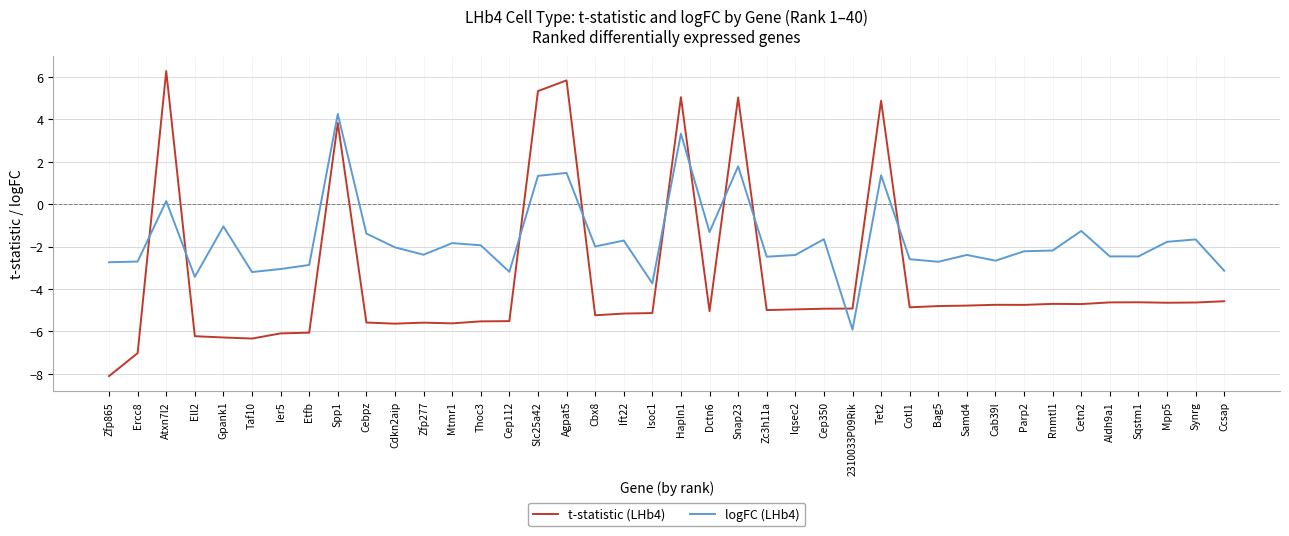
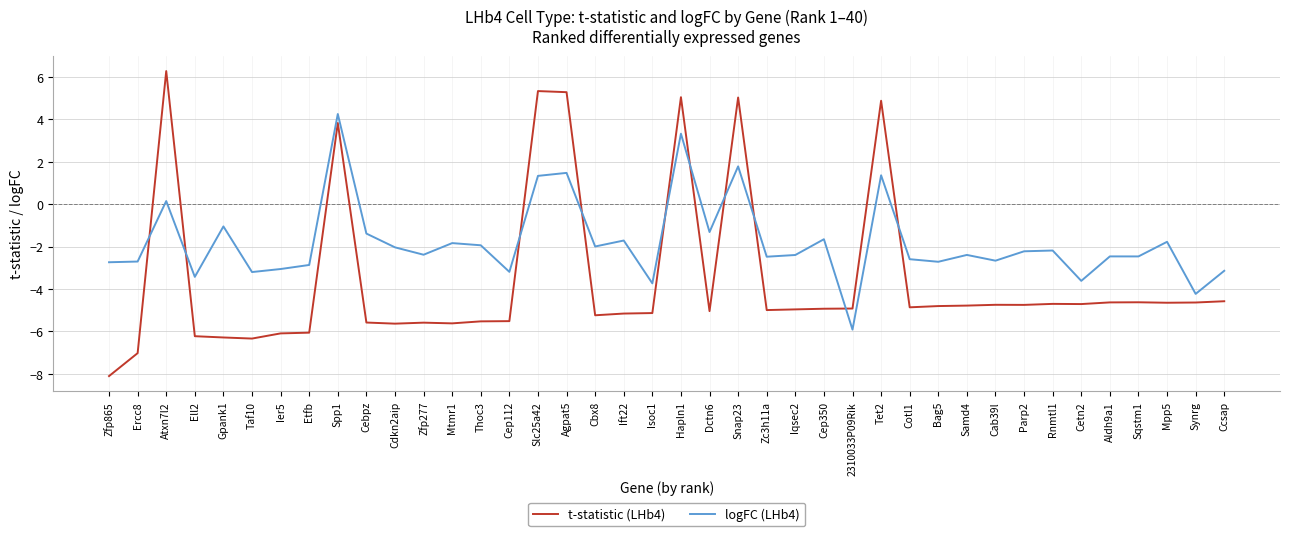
  {
    "t-statistic (LHb4)": {
      "Zfp865": -8.1,
      "Ercc8": -7.0,
      "Atxn7l2": 6.3,
      "Ell2": -6.2,
      "Gpank1": -6.3,
      "Taf10": -6.3,
      "Ier5": -6.1,
      "Etfb": -6.1,
      "Spp1": 3.8,
      "Cebpz": -5.6,
      "Cdkn2aip": -5.6,
      "Zfp277": -5.6,
      "Mtmr1": -5.6,
      "Thoc3": -5.5,
      "Cep112": -5.5,
      "Slc25a42": 5.3,
-     "Agpat5": 5.8,
+     "Agpat5": 5.3,
      "Cbx8": -5.2,
      "Ift22": -5.2,
      "Isoc1": -5.1,
      "Hapln1": 5.0,
      "Dctn6": -5.0,
      "Snap23": 5.0,
      "Zc3h11a": -5.0,
      "Iqsec2": -5.0,
      "Cep350": -4.9,
      "2310033P09Rik": -4.9,
      "Tet2": 4.9,
      "Cotl1": -4.9,
      "Bag5": -4.8,
      "Samd4": -4.8,
      "Cab39l": -4.7,
      "Parp2": -4.8,
      "Rnmtl1": -4.7,
      "Cetn2": -4.7,
      "Aldh9a1": -4.6,
      "Sqstm1": -4.6,
      "Mpp5": -4.7,
      "Synrg": -4.6,
      "Ccsap": -4.6
    },
    "logFC (LHb4)": {
      "Zfp865": -2.7,
      "Ercc8": -2.7,
      "Atxn7l2": 0.1,
      "Ell2": -3.4,
      "Gpank1": -1.1,
      "Taf10": -3.2,
      "Ier5": -3.1,
      "Etfb": -2.9,
      "Spp1": 4.3,
      "Cebpz": -1.4,
      "Cdkn2aip": -2.0,
      "Zfp277": -2.4,
      "Mtmr1": -1.8,
      "Thoc3": -1.9,
      "Cep112": -3.2,
      "Slc25a42": 1.3,
      "Agpat5": 1.5,
      "Cbx8": -2.0,
      "Ift22": -1.7,
      "Isoc1": -3.7,
      "Hapln1": 3.3,
      "Dctn6": -1.3,
      "Snap23": 1.8,
      "Zc3h11a": -2.5,
      "Iqsec2": -2.4,
      "Cep350": -1.7,
      "2310033P09Rik": -5.9,
      "Tet2": 1.4,
      "Cotl1": -2.6,
      "Bag5": -2.7,
      "Samd4": -2.4,
      "Cab39l": -2.7,
      "Parp2": -2.2,
      "Rnmtl1": -2.2,
-     "Cetn2": -1.3,
+     "Cetn2": -3.6,
      "Aldh9a1": -2.5,
      "Sqstm1": -2.5,
      "Mpp5": -1.8,
-     "Synrg": -1.7,
+     "Synrg": -4.2,
      "Ccsap": -3.1
    }
  }
